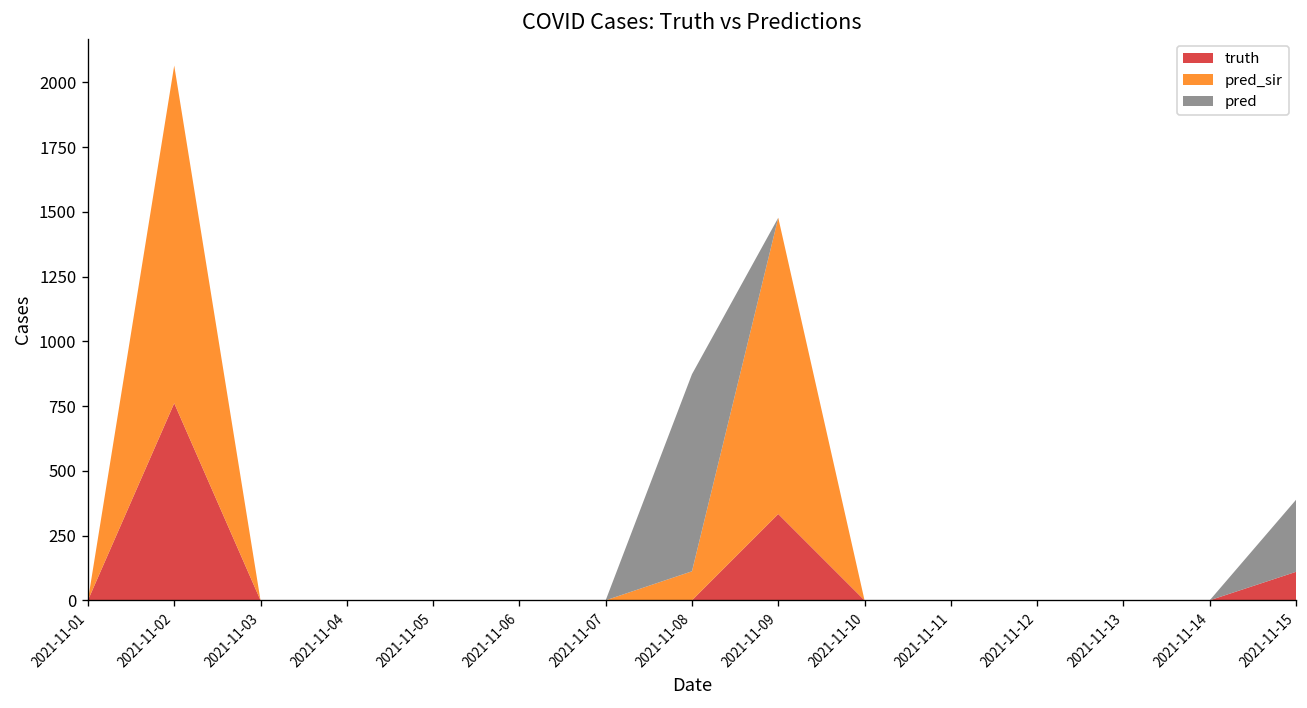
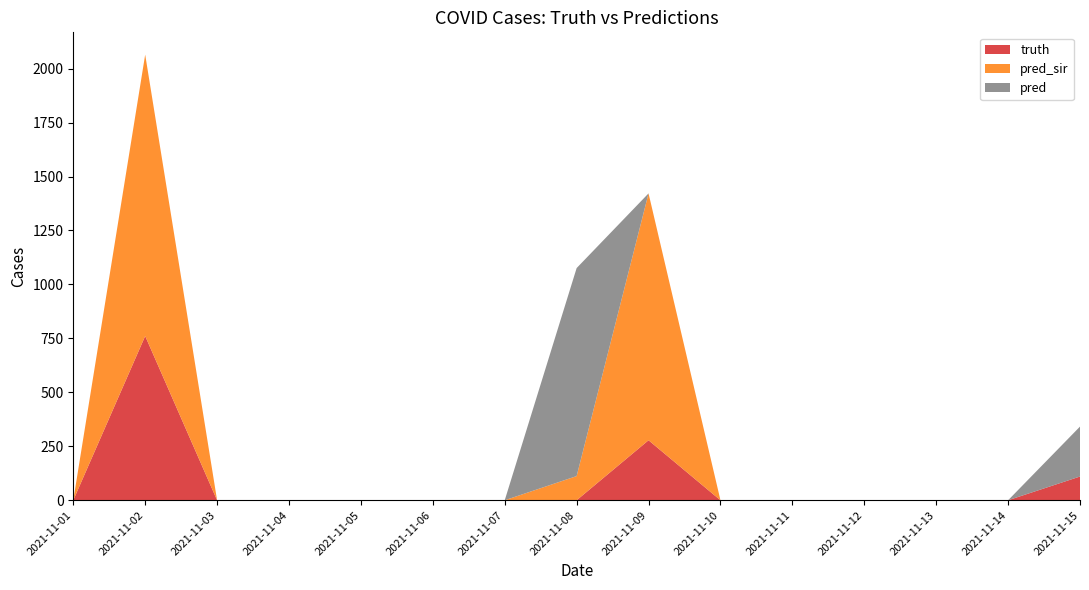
  {
    "truth": {
      "2021-11-02": 760,
      "2021-11-08": 0,
-     "2021-11-09": 330
+     "2021-11-09": 280
    },
    "pred_sir": {
      "2021-11-08": 110
    },
    "pred": {
-     "2021-11-08": 760,
-     "2021-11-15": 280
+     "2021-11-08": 960,
+     "2021-11-15": 230
    }
  }
